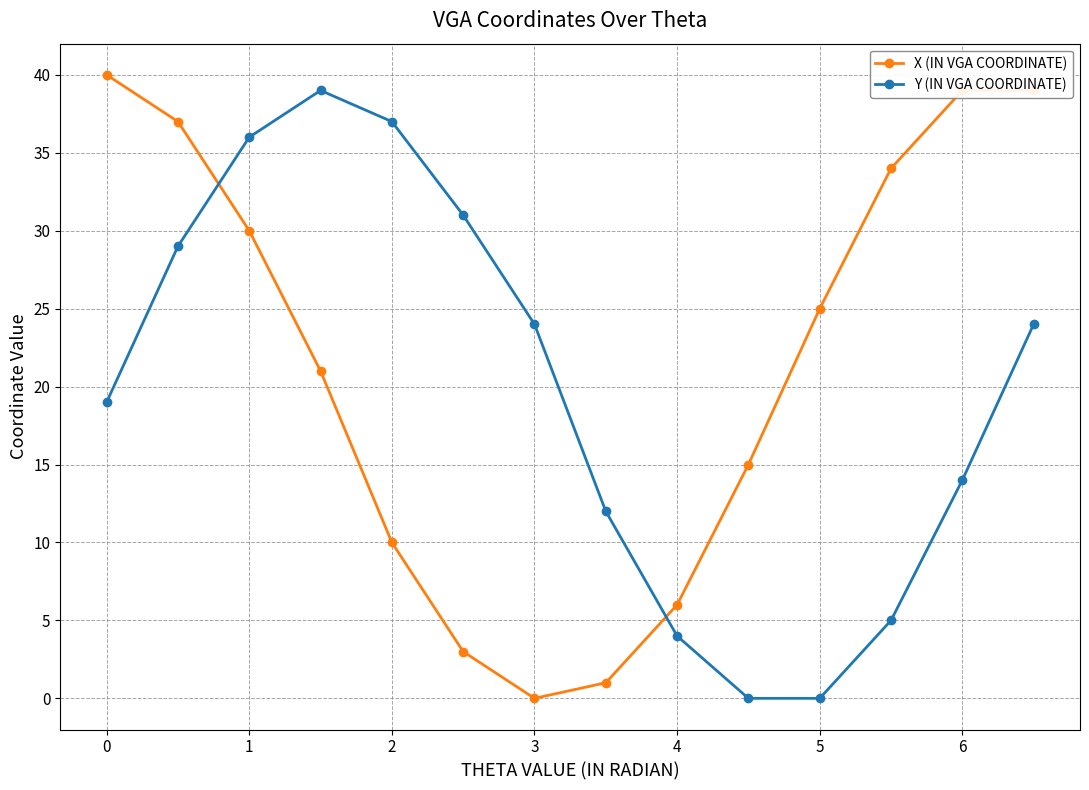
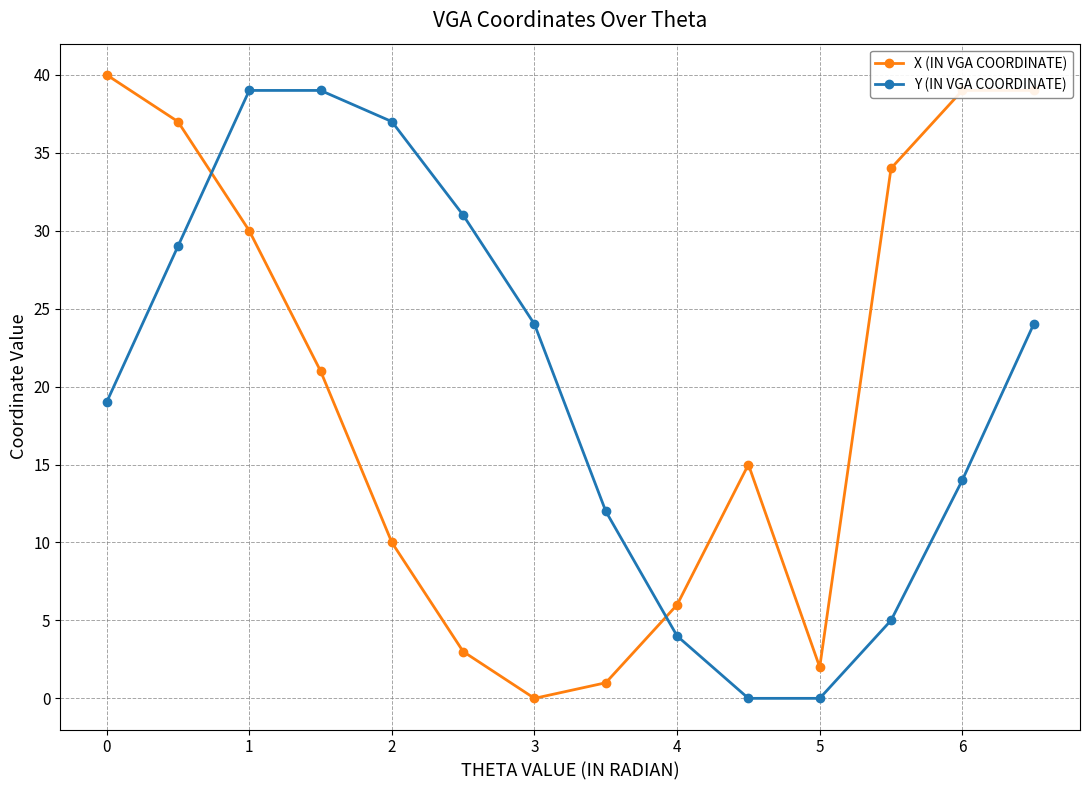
  {
    "X (IN VGA COORDINATE)": {
      "0": 40,
      "1": 30,
      "2": 10,
      "3": 0,
      "4": 6,
-     "5": 25
+     "5": 2
    },
    "Y (IN VGA COORDINATE)": {
      "0": 19,
-     "1": 36,
+     "1": 39,
      "2": 37,
      "3": 24,
      "4": 4,
      "5": 0,
      "6": 14
    }
  }
